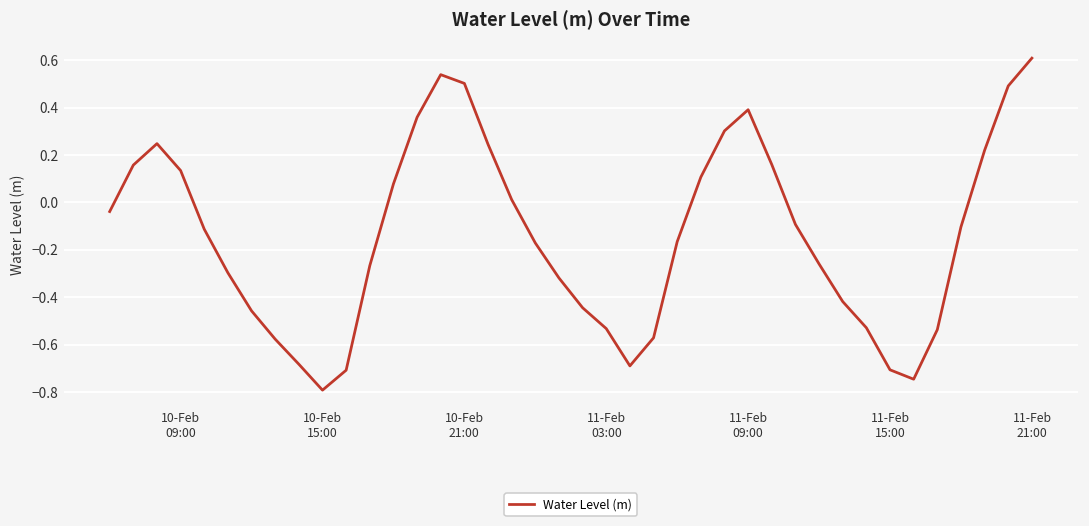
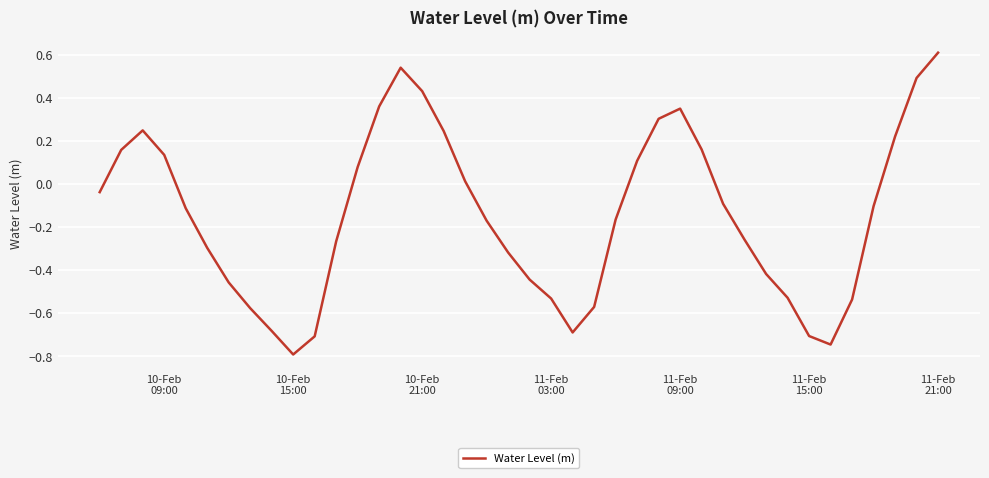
  {
    "10-Feb 09:00": 0.13,
    "10-Feb 15:00": -0.79,
-   "10-Feb 21:00": 0.50,
+   "10-Feb 21:00": 0.43,
    "11-Feb 03:00": -0.53,
-   "11-Feb 09:00": 0.39,
+   "11-Feb 09:00": 0.35,
    "11-Feb 15:00": -0.71,
    "11-Feb 21:00": 0.61
  }
